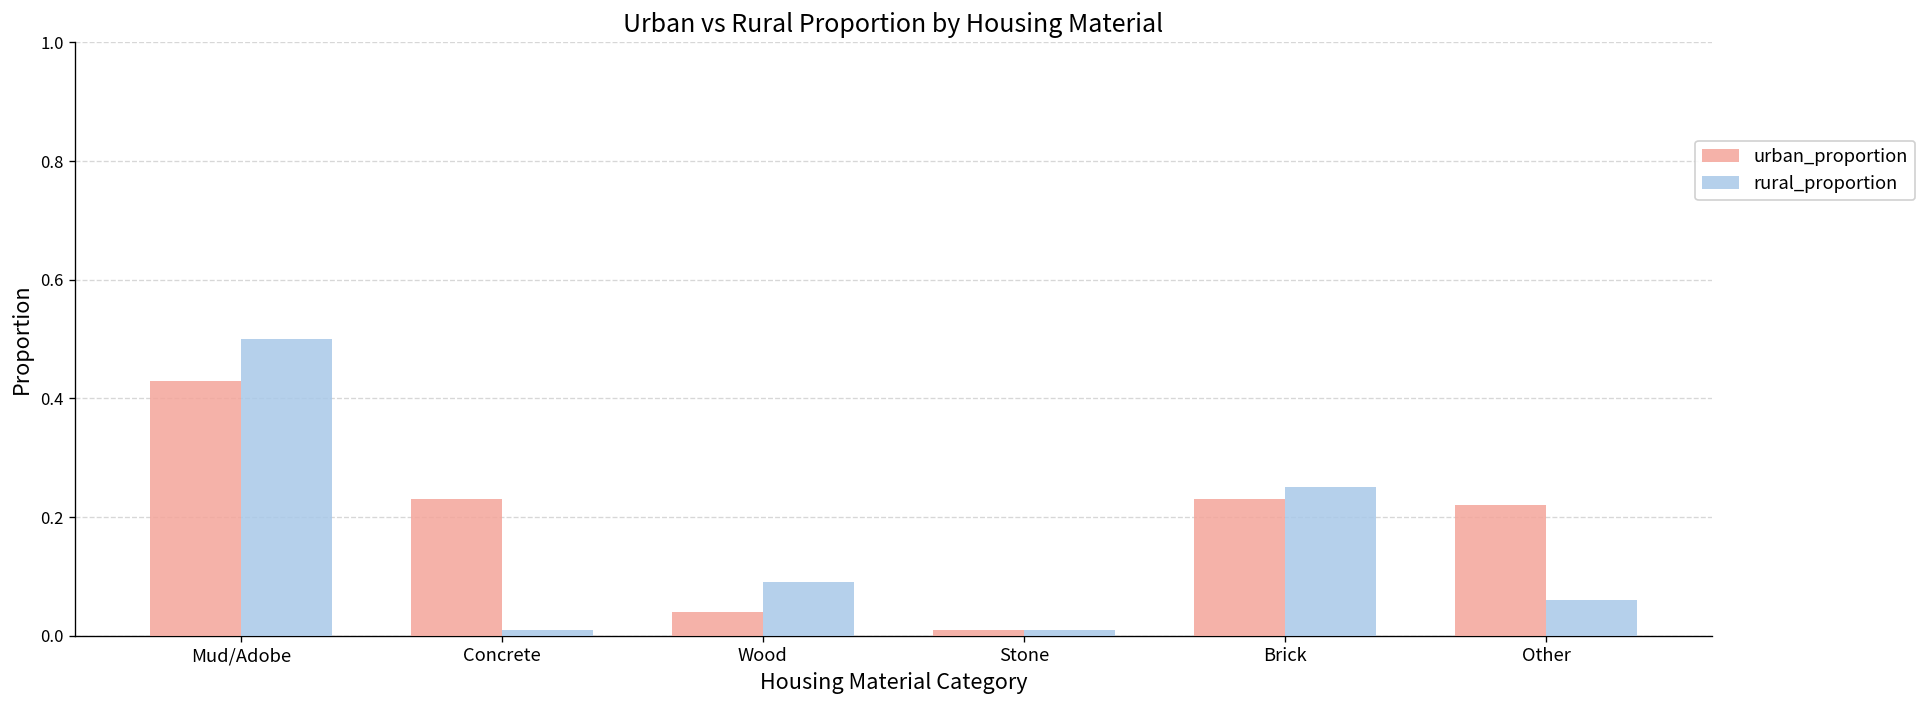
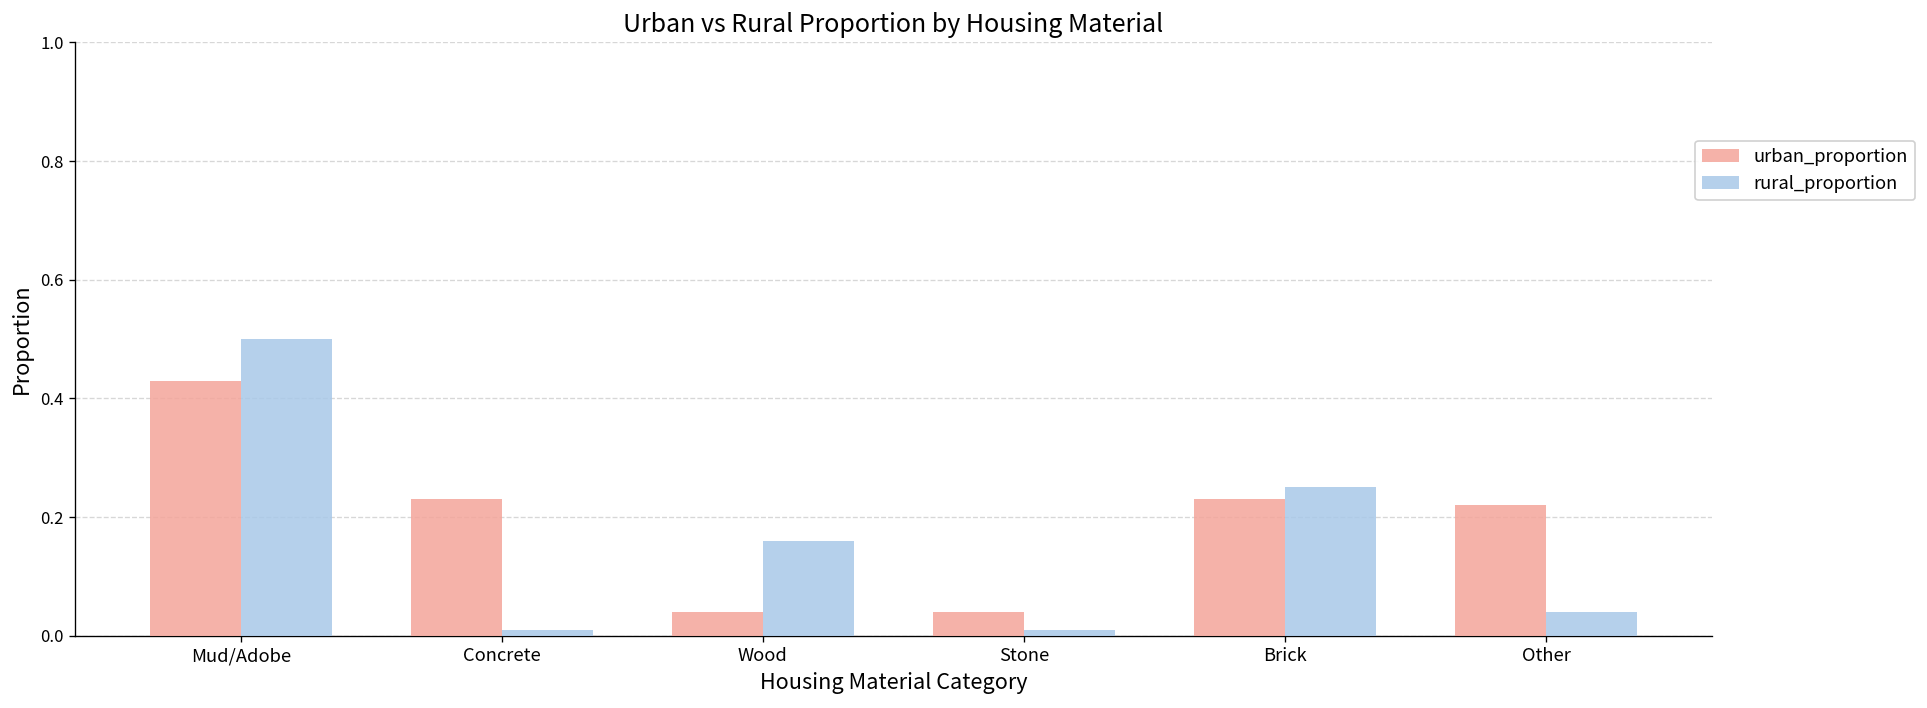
  {
    "urban_proportion": {
      "Mud/Adobe": 0.43,
      "Concrete": 0.23,
      "Wood": 0.04,
-     "Stone": 0.01,
+     "Stone": 0.04,
      "Brick": 0.23,
      "Other": 0.22
    },
    "rural_proportion": {
      "Mud/Adobe": 0.50,
      "Concrete": 0.01,
-     "Wood": 0.09,
+     "Wood": 0.16,
      "Stone": 0.01,
      "Brick": 0.25,
-     "Other": 0.06
+     "Other": 0.04
    }
  }
